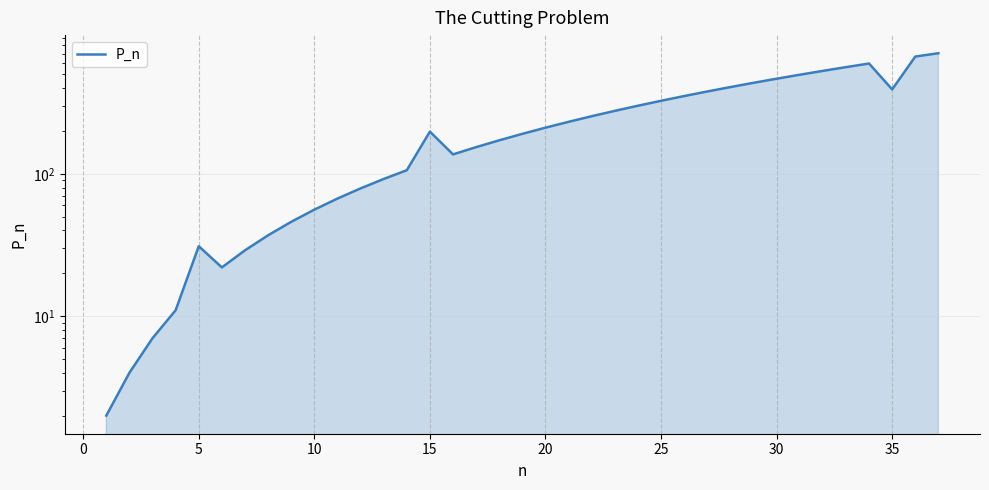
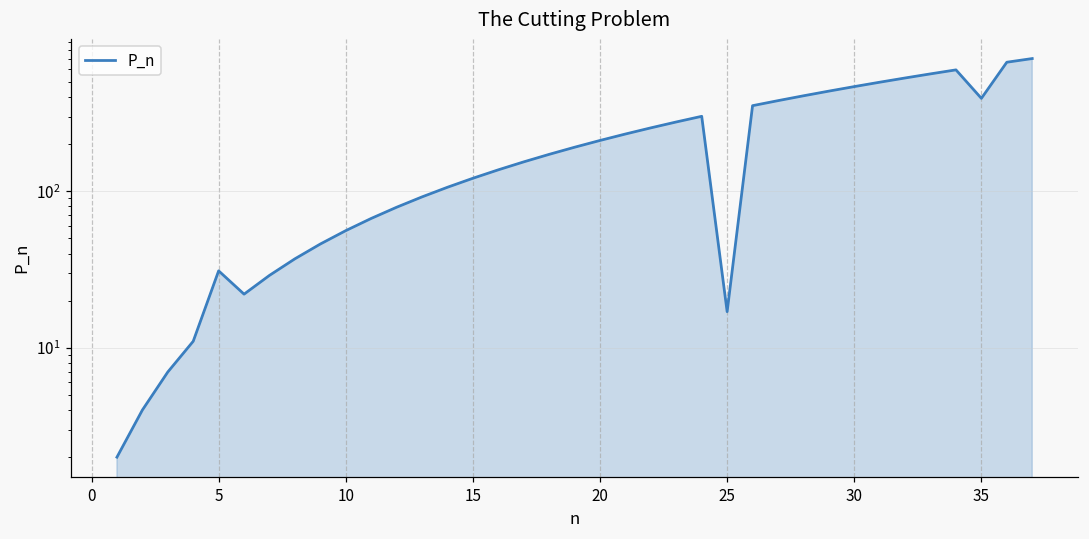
  {
    "5": 31,
    "10": 56,
-   "15": 200,
+   "15": 120,
    "20": 210,
-   "25": 330,
+   "25": 17,
    "30": 470,
    "35": 390
  }
